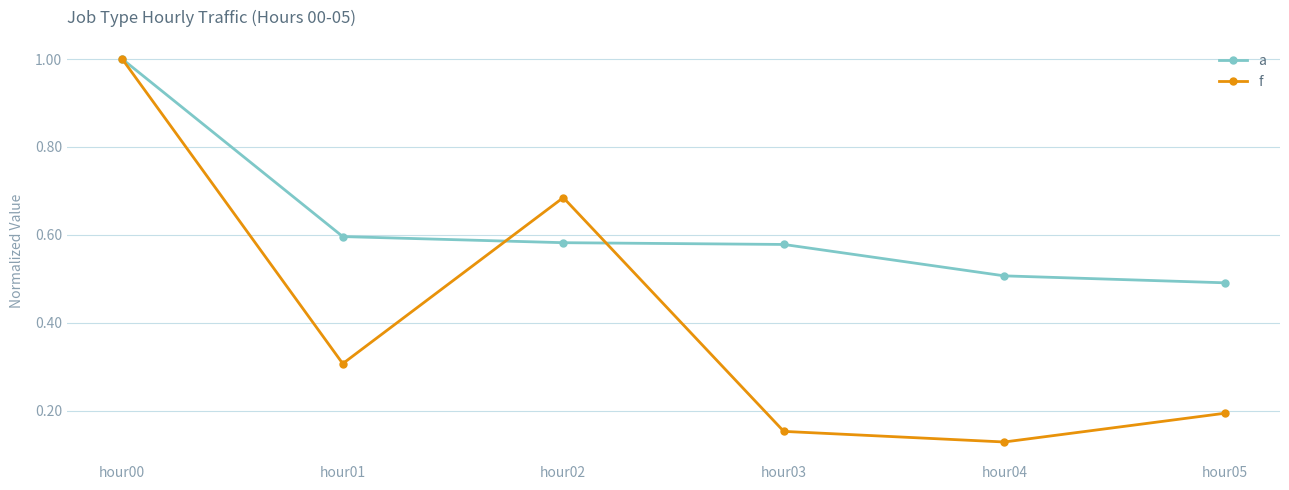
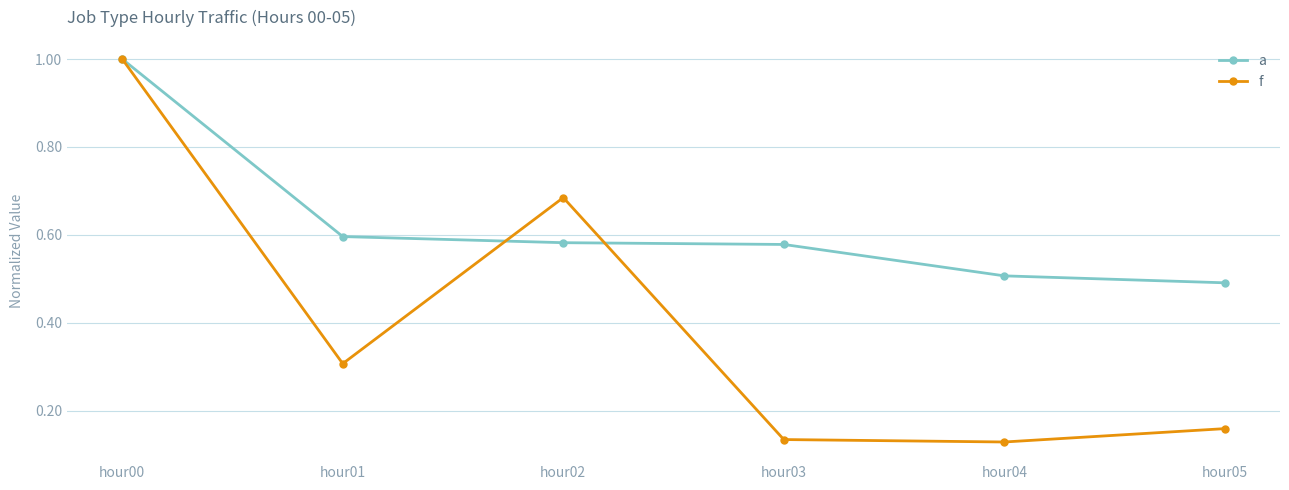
  {
    "a": {
      "hour01": 0.60,
      "hour02": 0.58,
      "hour03": 0.58,
      "hour04": 0.51,
      "hour05": 0.49
    },
    "f": {
      "hour01": 0.31,
      "hour02": 0.68,
-     "hour03": 0.15,
+     "hour03": 0.13,
      "hour04": 0.13,
-     "hour05": 0.19
+     "hour05": 0.16
    }
  }
